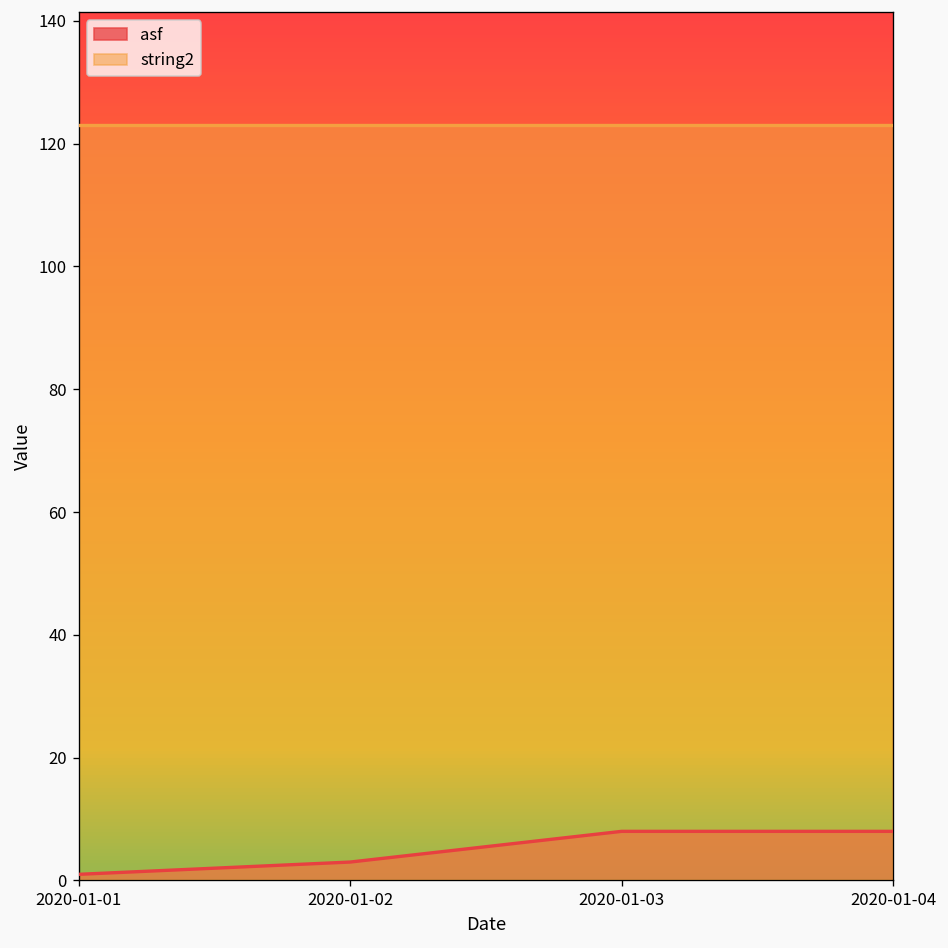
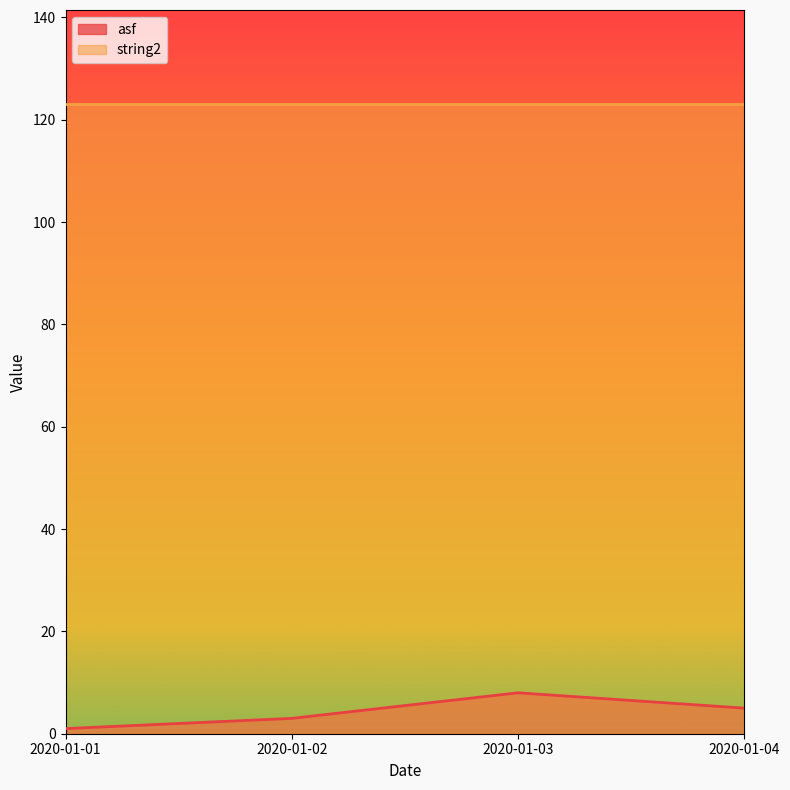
  {
    "asf": {
      "2020-01-01": 1,
      "2020-01-02": 3,
      "2020-01-03": 8,
-     "2020-01-04": 8
+     "2020-01-04": 5
    },
    "string2": {
      "2020-01-01": 123,
      "2020-01-02": 123,
      "2020-01-03": 123,
      "2020-01-04": 123
    }
  }
